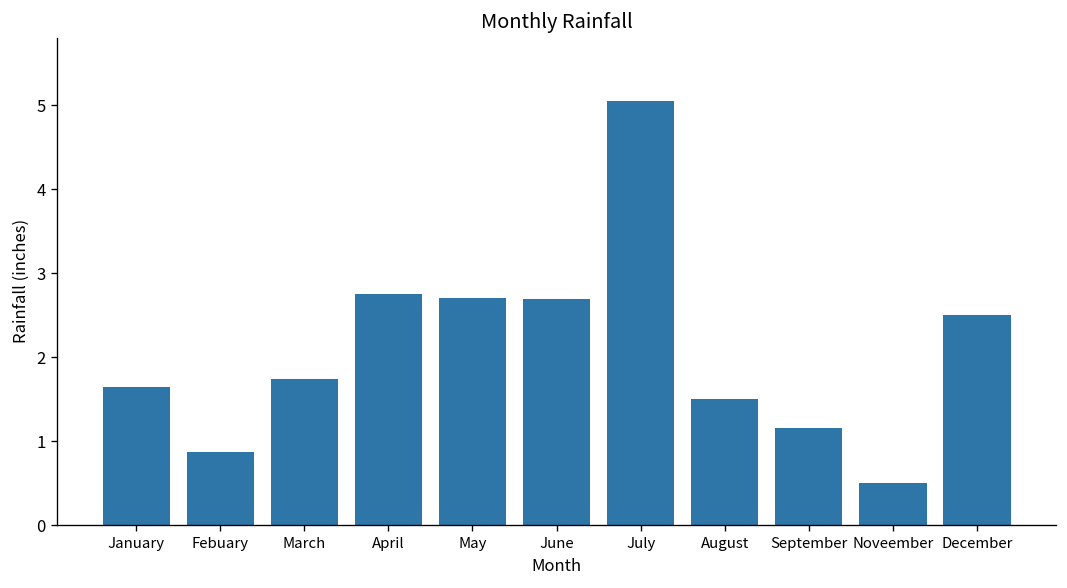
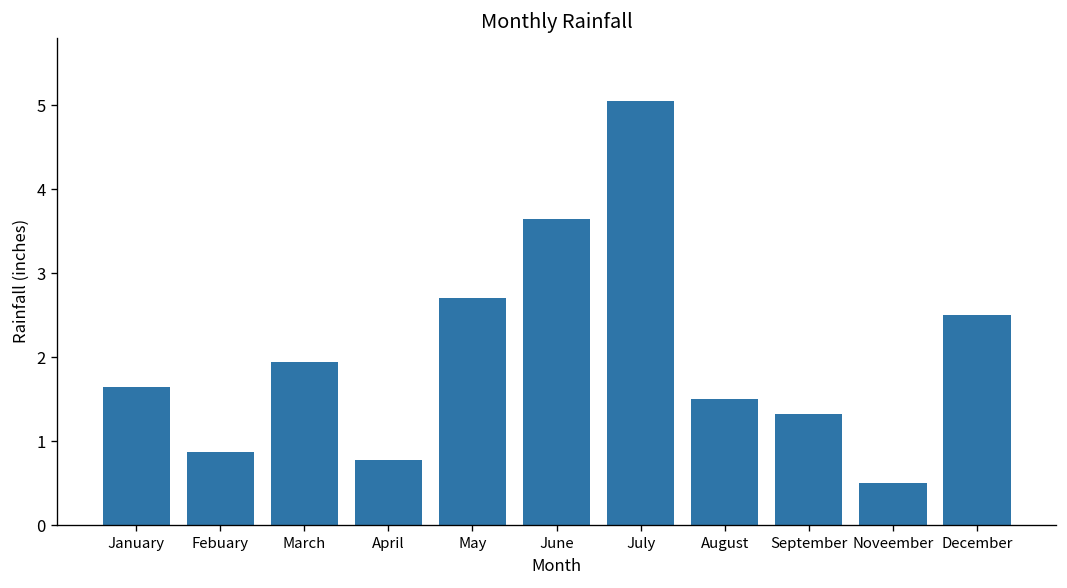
  {
    "January": 1.7,
    "Febuary": 0.9,
-   "March": 1.7,
-   "April": 2.8,
+   "March": 1.9,
+   "April": 0.8,
    "May": 2.7,
-   "June": 2.7,
+   "June": 3.7,
    "July": 5.1,
    "August": 1.5,
-   "September": 1.2,
+   "September": 1.3,
    "Noveember": 0.5,
    "December": 2.5
  }
